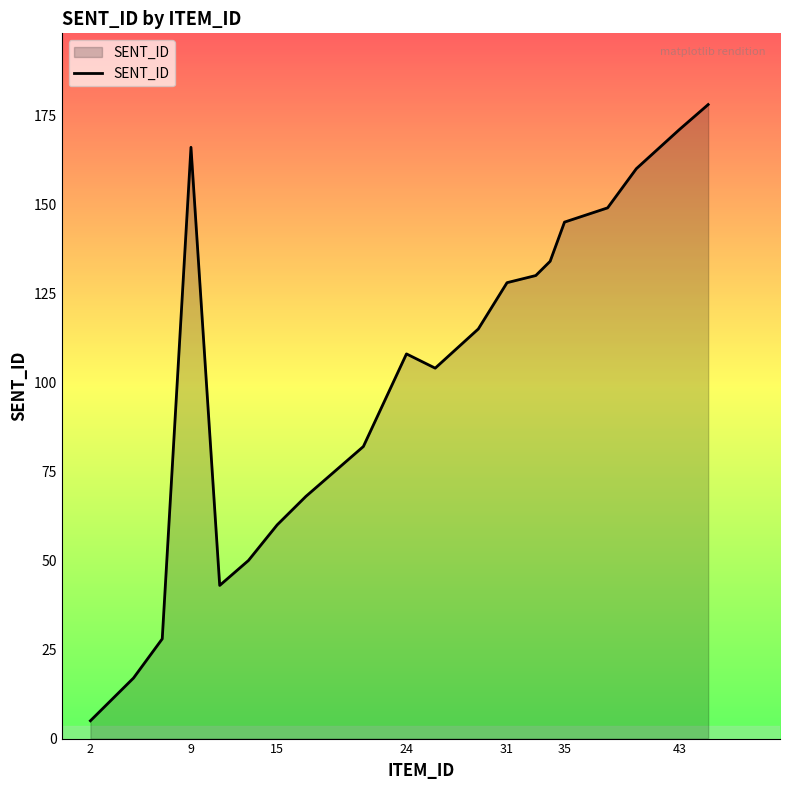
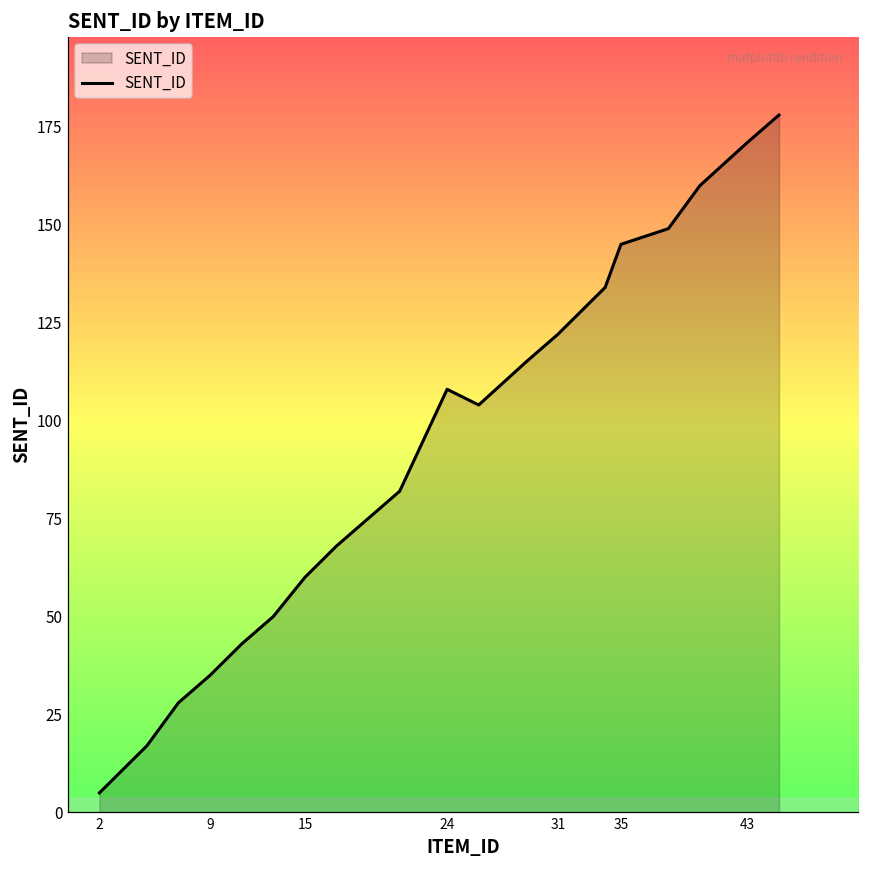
  {
    "2": 5,
-   "9": 166,
+   "9": 35,
    "15": 60,
    "24": 108,
-   "31": 128,
+   "31": 122,
    "35": 145,
    "43": 171
  }
